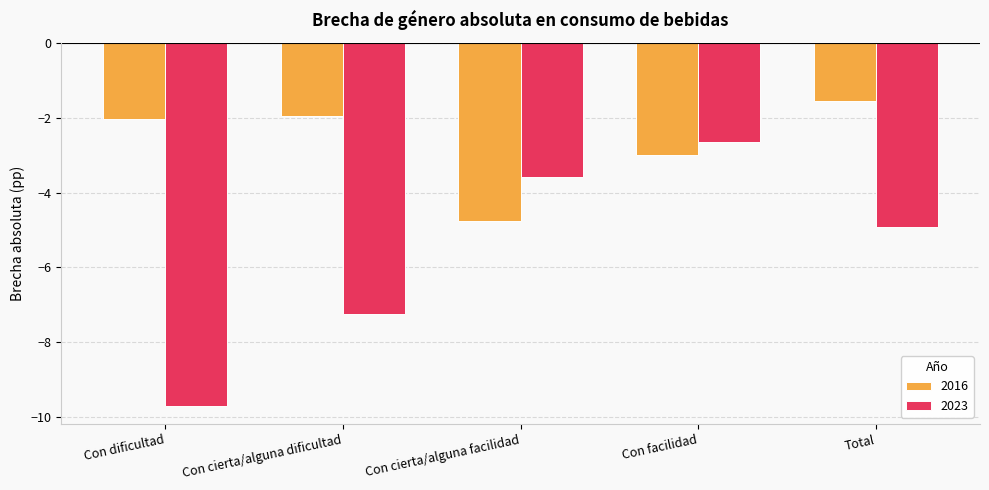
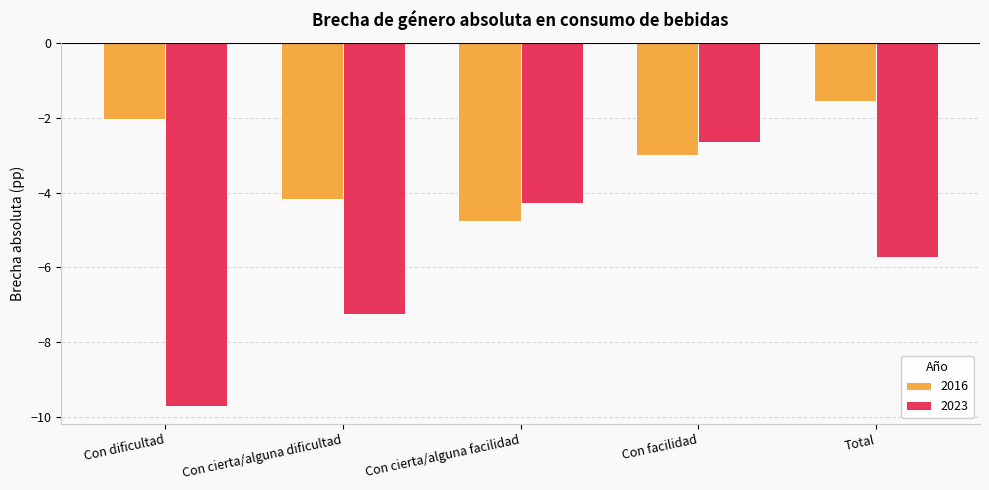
  {
    "2016": {
      "Con dificultad": -2.0,
-     "Con cierta/alguna dificultad": -1.9,
+     "Con cierta/alguna dificultad": -4.2,
      "Con cierta/alguna facilidad": -4.8,
      "Con facilidad": -3.0,
      "Total": -1.6
    },
    "2023": {
      "Con dificultad": -9.7,
      "Con cierta/alguna dificultad": -7.2,
-     "Con cierta/alguna facilidad": -3.6,
+     "Con cierta/alguna facilidad": -4.3,
      "Con facilidad": -2.6,
-     "Total": -4.9
+     "Total": -5.7
    }
  }
